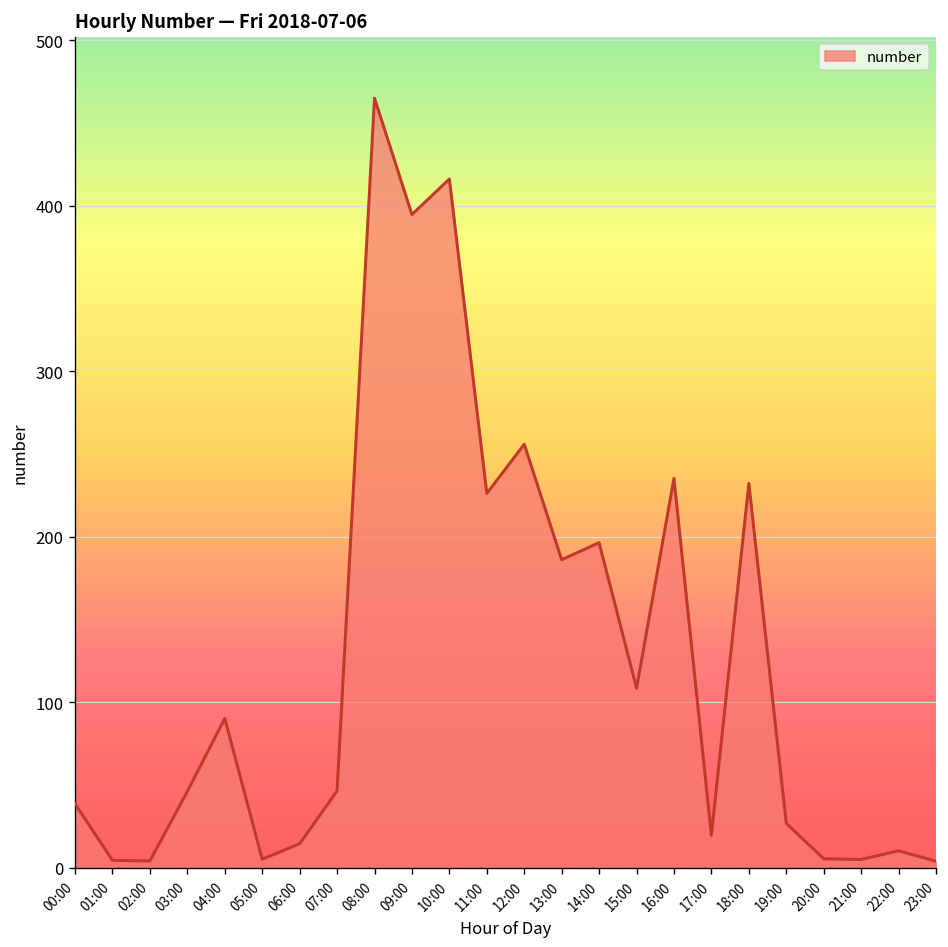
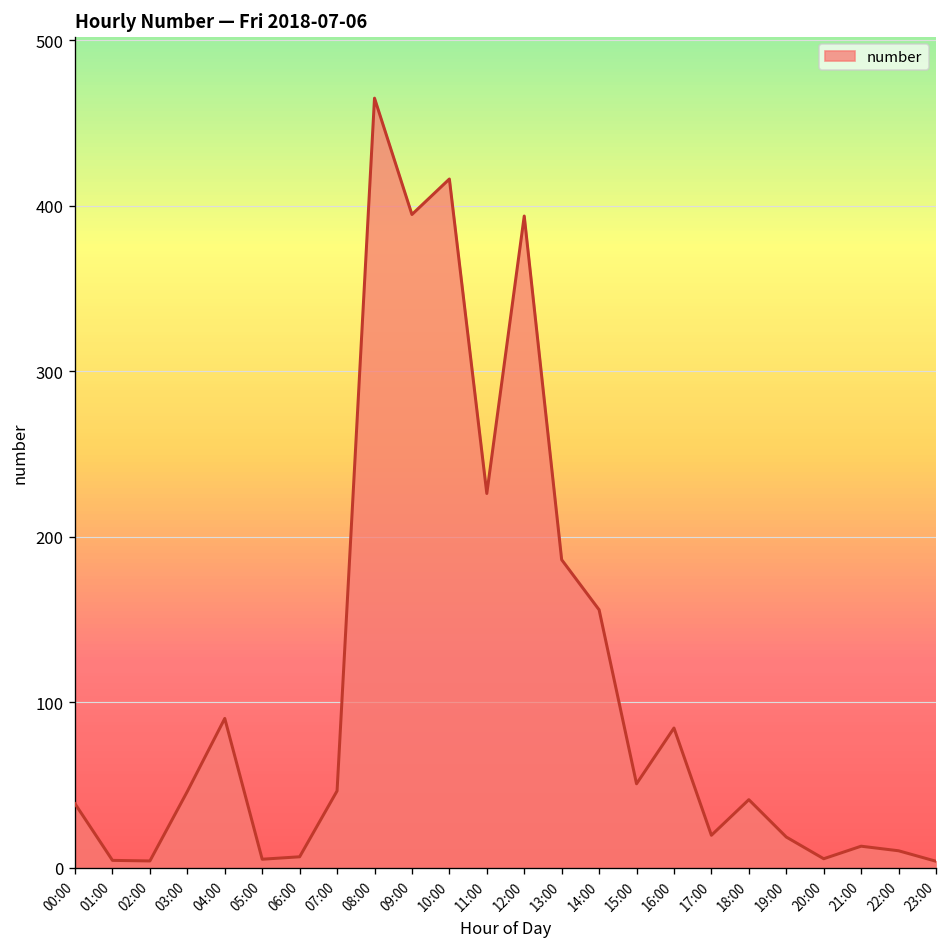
  {
    "00:00": 39,
    "01:00": 4,
    "02:00": 4,
    "03:00": 46,
    "04:00": 90,
    "05:00": 5,
-   "06:00": 15,
+   "06:00": 7,
    "07:00": 46,
    "08:00": 465,
    "09:00": 395,
    "10:00": 416,
    "11:00": 226,
-   "12:00": 256,
+   "12:00": 394,
    "13:00": 186,
-   "14:00": 196,
-   "15:00": 108,
-   "16:00": 235,
+   "14:00": 156,
+   "15:00": 51,
+   "16:00": 84,
    "17:00": 20,
-   "18:00": 232,
-   "19:00": 27,
+   "18:00": 41,
+   "19:00": 19,
    "20:00": 5,
-   "21:00": 5,
+   "21:00": 13,
    "22:00": 10,
    "23:00": 4
  }
